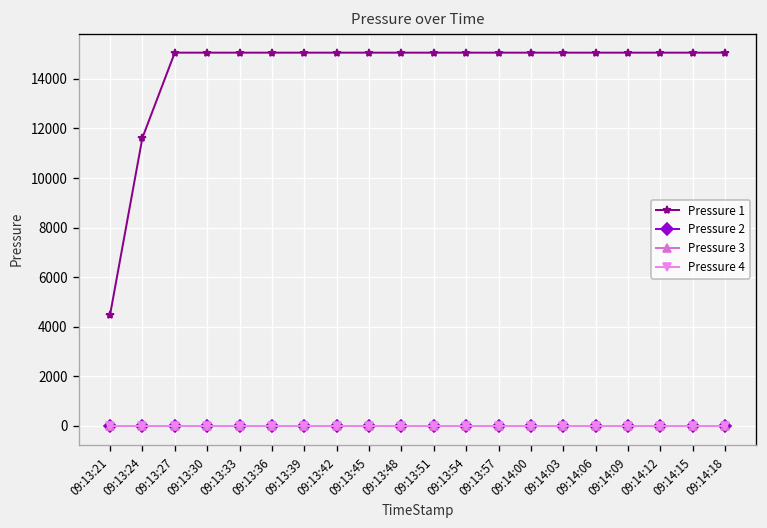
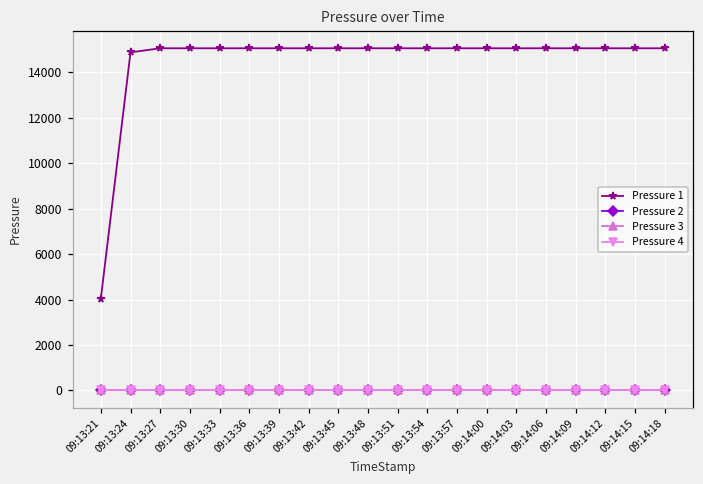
  {
    "Pressure 1": {
-     "09:13:21": 4500,
-     "09:13:24": 11600,
+     "09:13:21": 4000,
+     "09:13:24": 14900,
      "09:13:27": 15100,
      "09:13:30": 15100,
      "09:13:33": 15100,
      "09:13:36": 15100,
      "09:13:39": 15100,
      "09:13:42": 15100,
      "09:13:45": 15100,
      "09:13:48": 15100,
      "09:13:51": 15100,
      "09:13:54": 15100,
      "09:13:57": 15100,
      "09:14:00": 15100,
      "09:14:03": 15100,
      "09:14:06": 15100,
      "09:14:09": 15100,
      "09:14:12": 15100,
      "09:14:15": 15100,
      "09:14:18": 15100
    },
    "Pressure 4": {
      "09:13:21": 0,
      "09:13:24": 0,
      "09:13:27": 0,
      "09:13:30": 0,
      "09:13:33": 0,
      "09:13:36": 0,
      "09:13:39": 0,
      "09:13:42": 0,
      "09:13:45": 0,
      "09:13:48": 0,
      "09:13:51": 0,
      "09:13:54": 0,
      "09:13:57": 0,
      "09:14:00": 0,
      "09:14:03": 0,
      "09:14:06": 0,
      "09:14:09": 0,
      "09:14:12": 0,
      "09:14:15": 0,
      "09:14:18": 0
    }
  }
